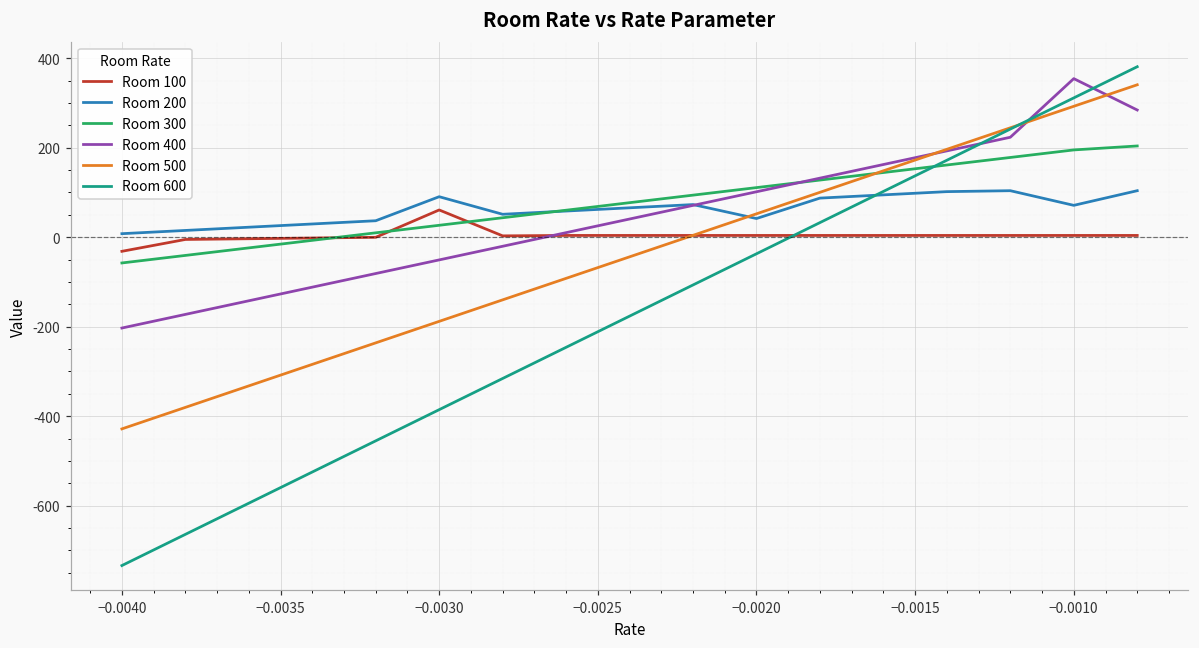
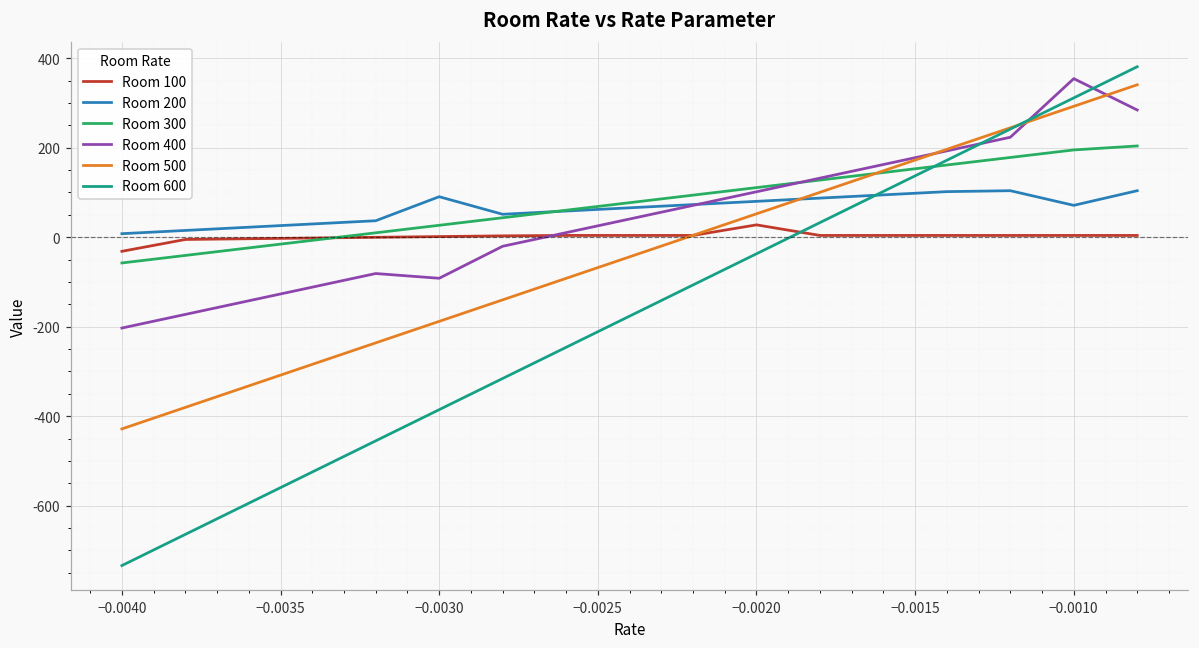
  {
    "Room 100": {
      "−0.0040": -30,
-     "−0.0030": 60,
-     "−0.0020": 0,
+     "−0.0030": 0,
+     "−0.0020": 30,
      "−0.0010": 0
    },
    "Room 200": {
      "−0.0040": 10,
      "−0.0030": 90,
-     "−0.0020": 40,
+     "−0.0020": 80,
      "−0.0010": 70
    },
    "Room 400": {
      "−0.0040": -200,
-     "−0.0030": -50,
+     "−0.0030": -90,
      "−0.0020": 100,
      "−0.0010": 350
    },
    "Room 500": {
      "−0.0040": -430,
      "−0.0030": -190,
      "−0.0020": 50,
      "−0.0010": 290
    }
  }
